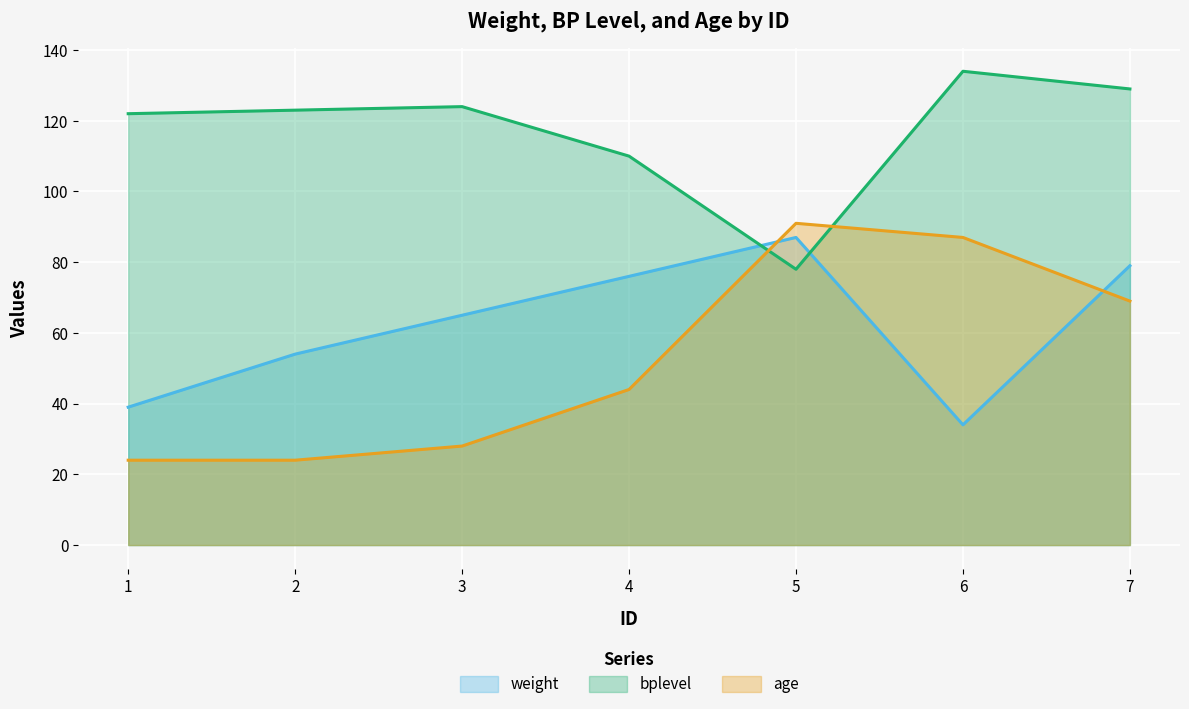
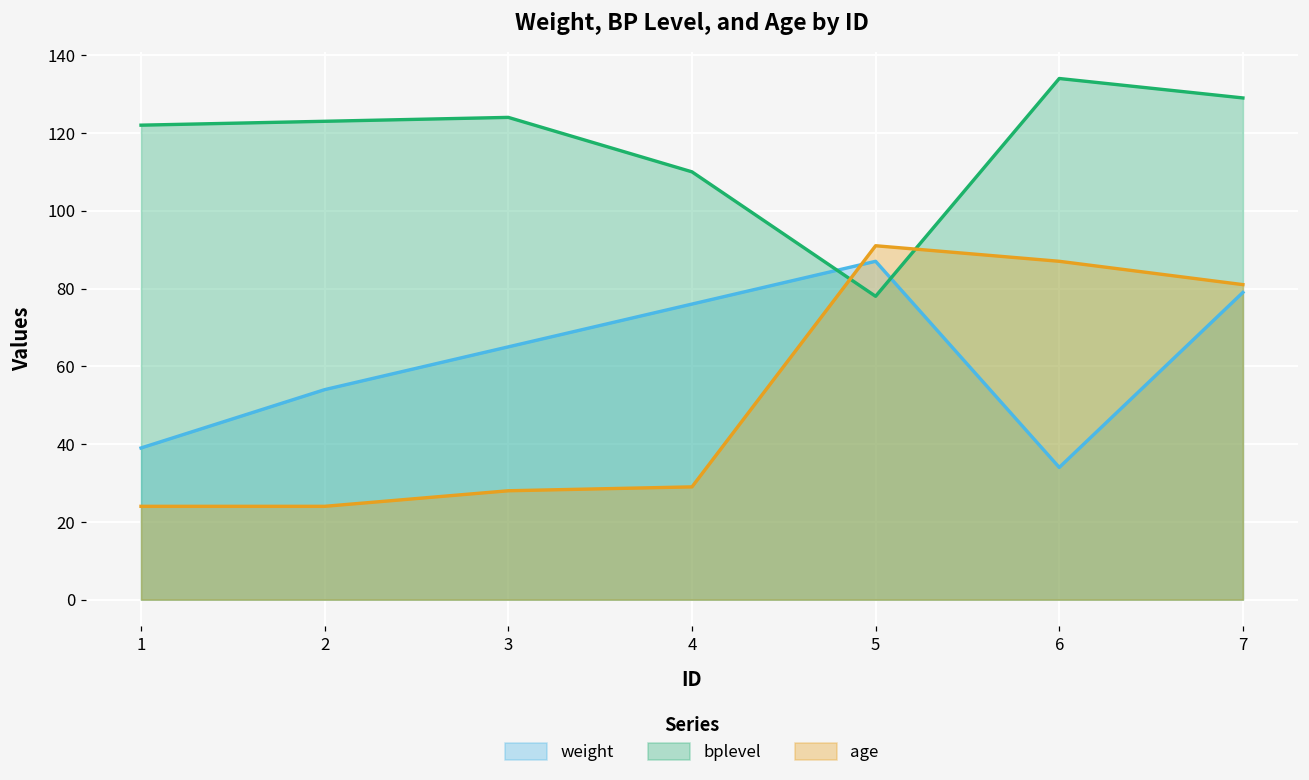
  {
    "age": {
      "1": 24,
      "2": 24,
      "3": 28,
-     "4": 44,
+     "4": 29,
      "5": 91,
      "6": 87,
-     "7": 69
+     "7": 81
    }
  }
